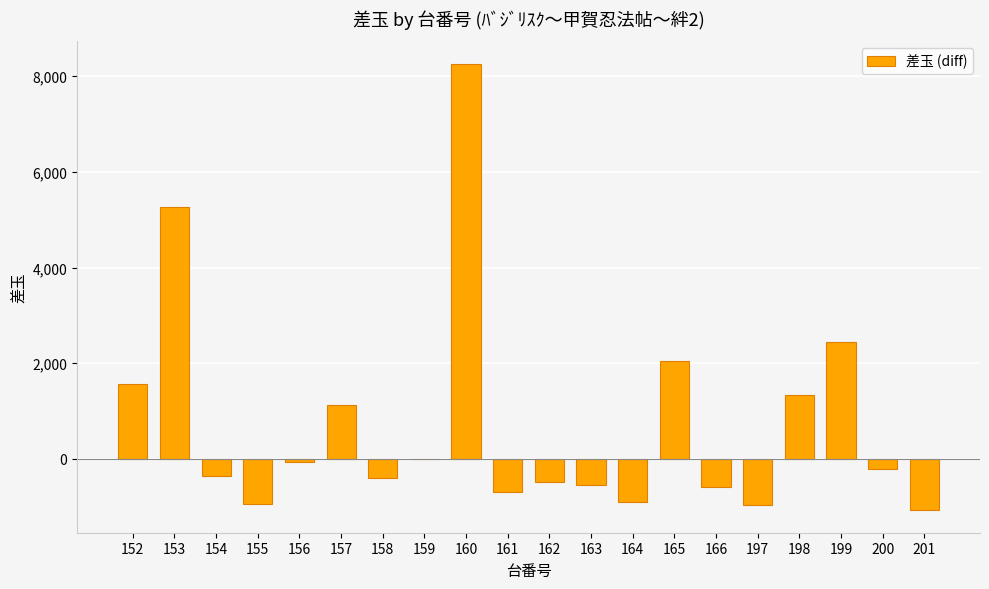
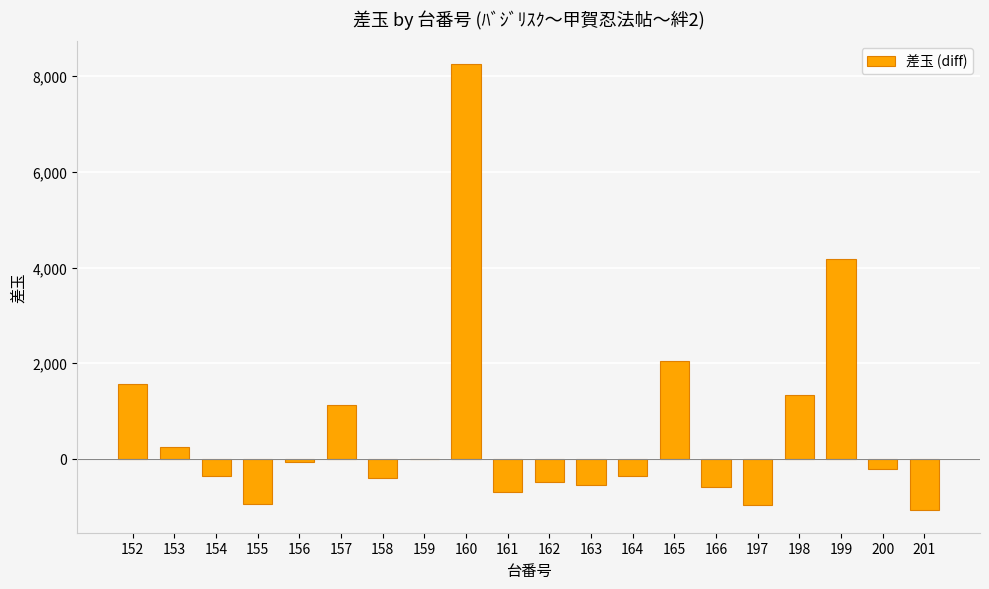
  {
    "152": "1,600",
-   "153": "5,300",
+   "153": "200",
    "154": "-400",
    "155": "-900",
    "156": "-100",
    "157": "1,100",
    "158": "-400",
    "159": "0",
    "160": "8,300",
    "161": "-700",
    "162": "-500",
    "163": "-600",
-   "164": "-900",
+   "164": "-400",
    "165": "2,000",
    "166": "-600",
    "197": "-1,000",
    "198": "1,300",
-   "199": "2,400",
+   "199": "4,200",
    "200": "-200",
    "201": "-1,100"
  }
